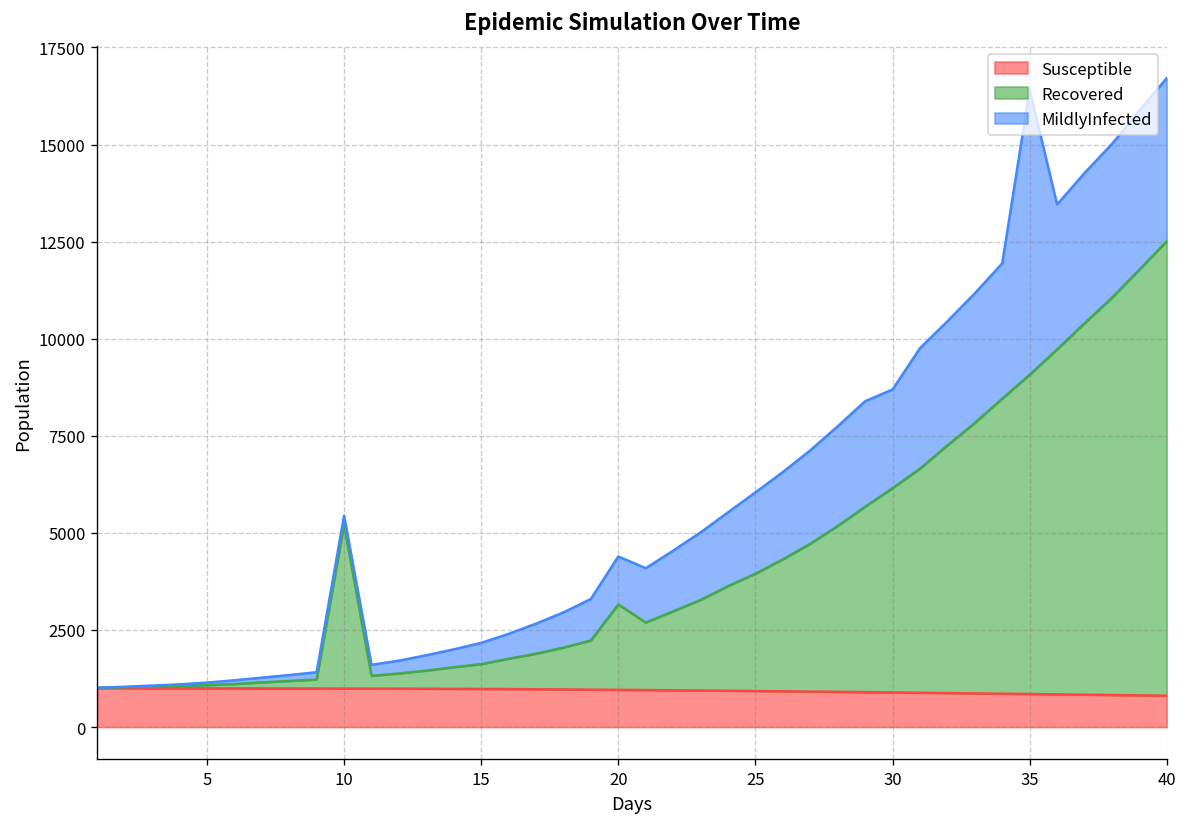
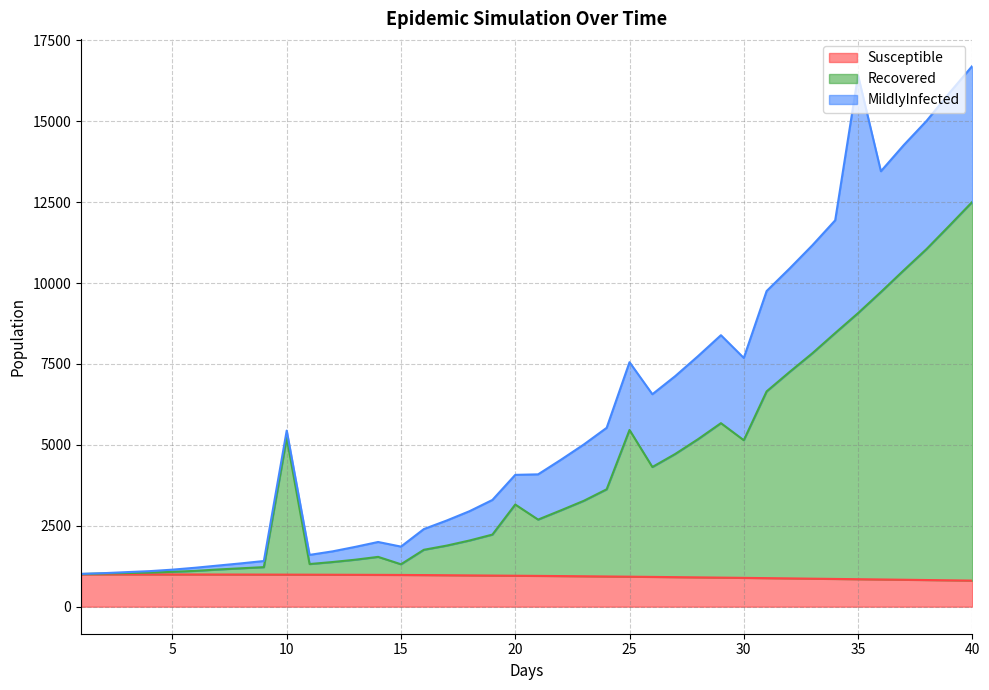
  {
    "Susceptible": {
      "5": 1000,
      "10": 1000,
      "15": 1000,
      "20": 1000,
      "25": 900,
      "30": 900,
      "35": 800,
      "40": 800
    },
    "Recovered": {
      "10": 4200,
-     "15": 600,
+     "15": 300,
      "20": 2200,
-     "25": 3000,
-     "30": 5300,
+     "25": 4500,
+     "30": 4300,
      "35": 8200,
      "40": 11700
    },
    "MildlyInfected": {
      "10": 200,
      "15": 500,
-     "20": 1200,
+     "20": 900,
      "25": 2100,
      "30": 2500,
      "40": 4200
    }
  }
